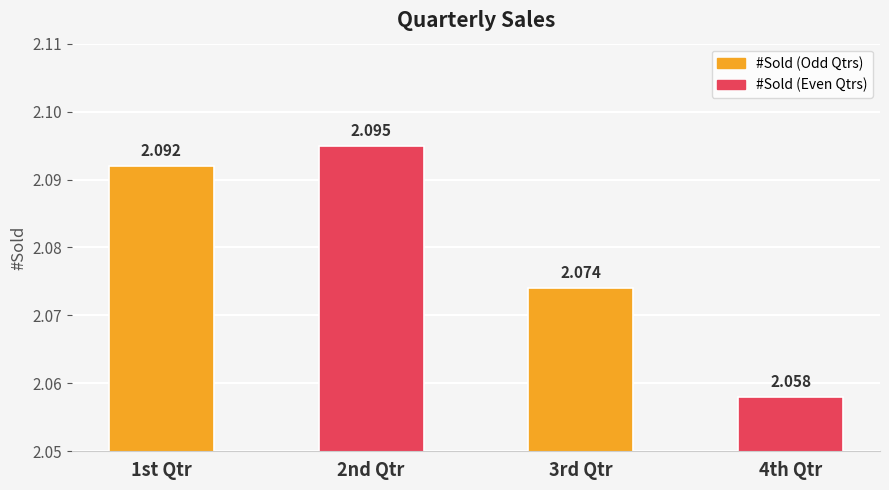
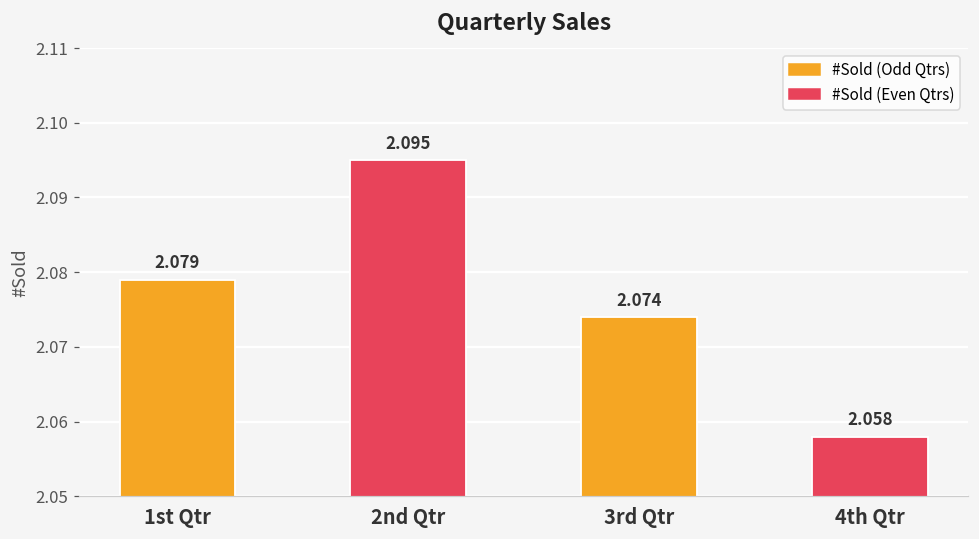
  {
-   "1st Qtr": 2.092,
+   "1st Qtr": 2.079,
    "2nd Qtr": 2.095,
    "3rd Qtr": 2.074,
    "4th Qtr": 2.058
  }
